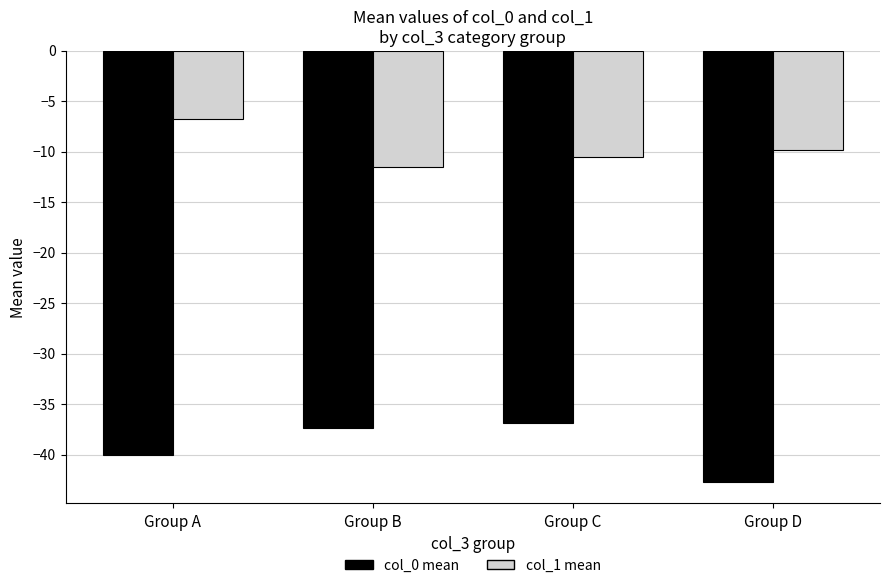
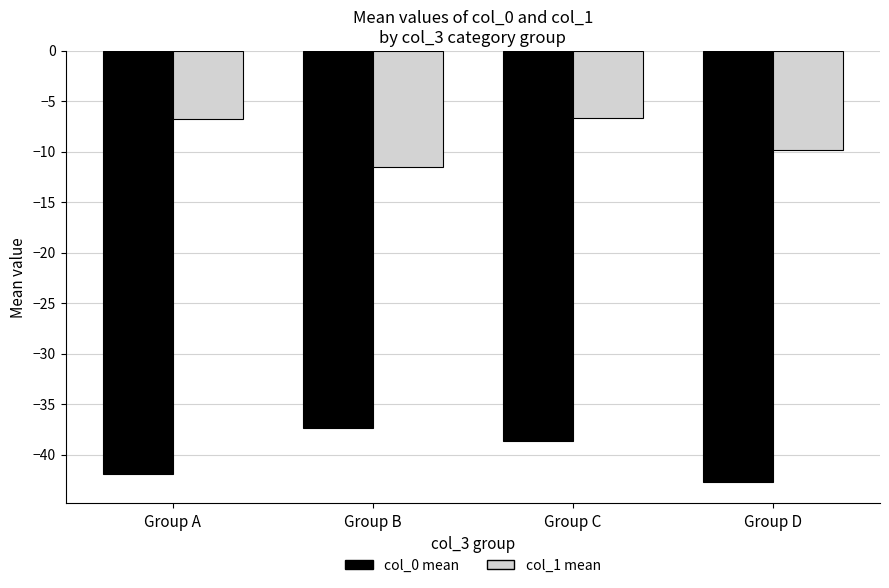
  {
    "col_0 mean": {
-     "Group A": -40.0,
+     "Group A": -41.9,
      "Group B": -37.4,
-     "Group C": -36.9,
+     "Group C": -38.7,
      "Group D": -42.7
    },
    "col_1 mean": {
      "Group A": -6.8,
      "Group B": -11.5,
-     "Group C": -10.5,
+     "Group C": -6.7,
      "Group D": -9.8
    }
  }
